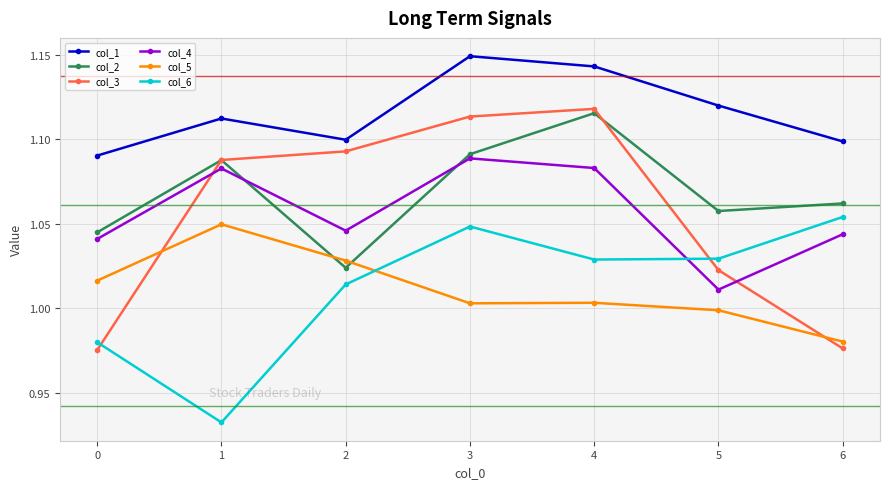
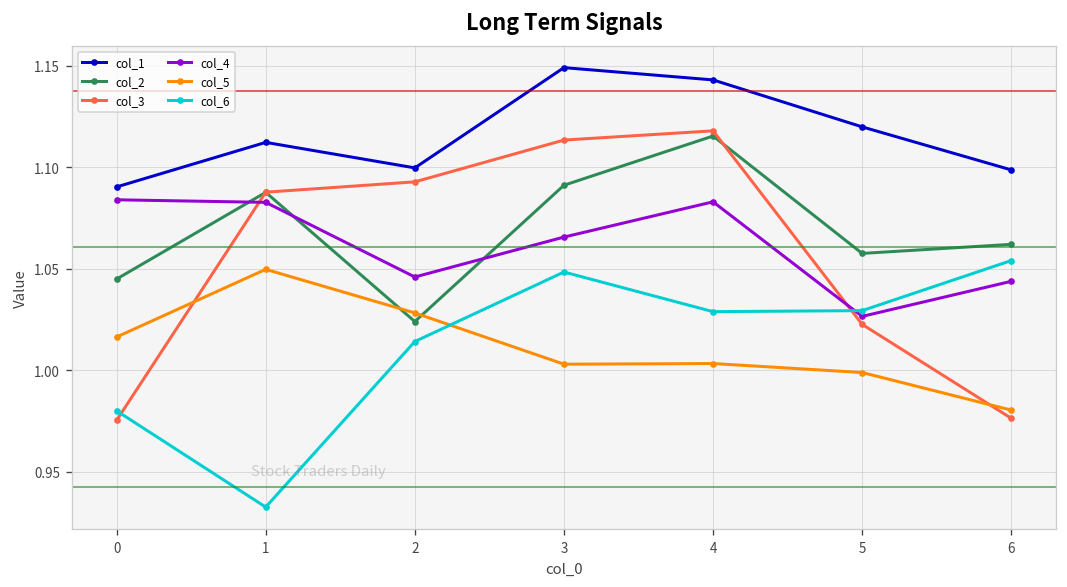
  {
    "col_1": {
      "0": 1.090,
      "1": 1.112,
      "2": 1.100,
      "3": 1.149,
      "4": 1.143,
      "5": 1.120,
      "6": 1.099
    },
    "col_2": {
      "0": 1.045,
      "2": 1.024,
      "3": 1.091,
      "4": 1.115,
      "5": 1.057,
      "6": 1.062
    },
    "col_3": {
      "0": 0.975,
      "2": 1.093,
      "3": 1.113,
      "4": 1.118,
      "5": 1.023,
      "6": 0.976
    },
    "col_4": {
-     "0": 1.041,
+     "0": 1.084,
      "1": 1.083,
      "2": 1.046,
-     "3": 1.089,
+     "3": 1.066,
      "4": 1.083,
-     "5": 1.011,
+     "5": 1.026,
      "6": 1.044
    },
    "col_5": {
      "0": 1.016,
      "1": 1.050,
      "2": 1.028,
      "3": 1.003,
      "4": 1.003,
      "5": 0.999,
      "6": 0.980
    },
    "col_6": {
      "0": 0.980,
      "1": 0.932,
      "2": 1.014,
      "3": 1.048,
      "4": 1.029,
      "5": 1.029,
      "6": 1.054
    }
  }
